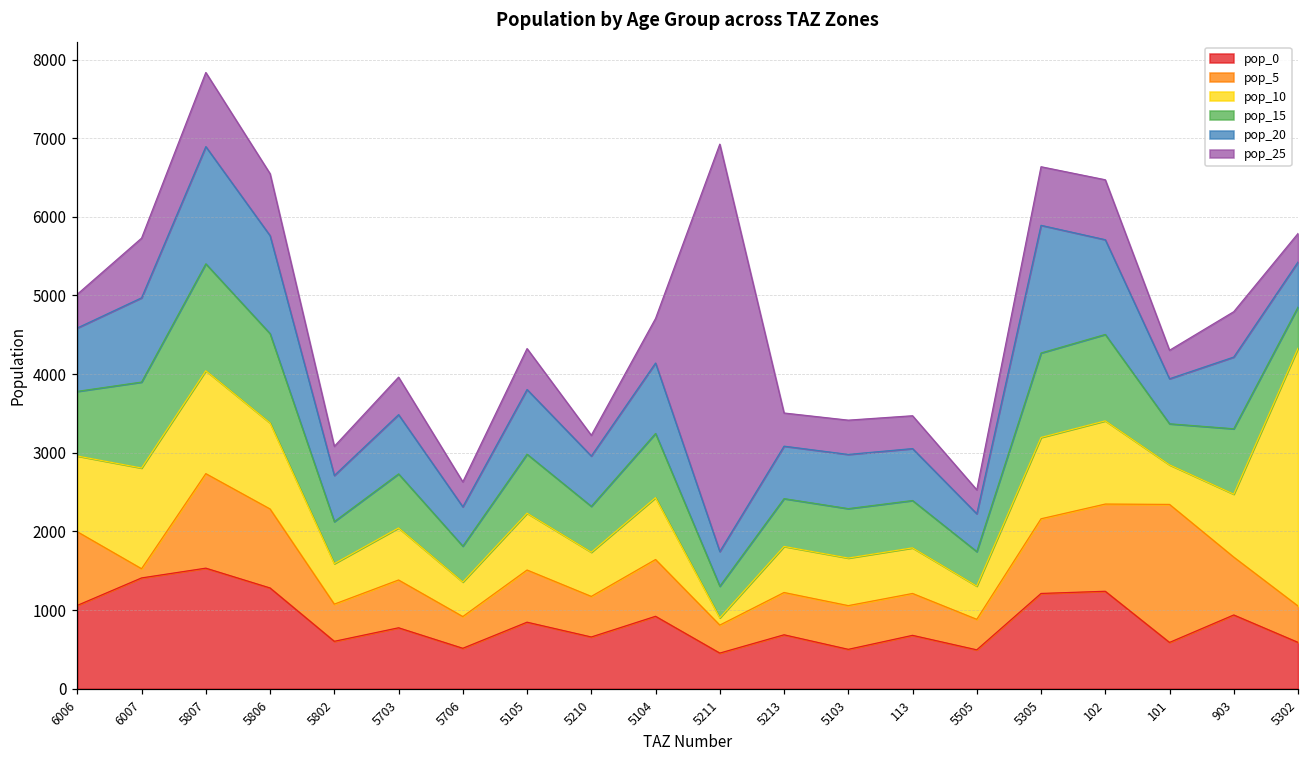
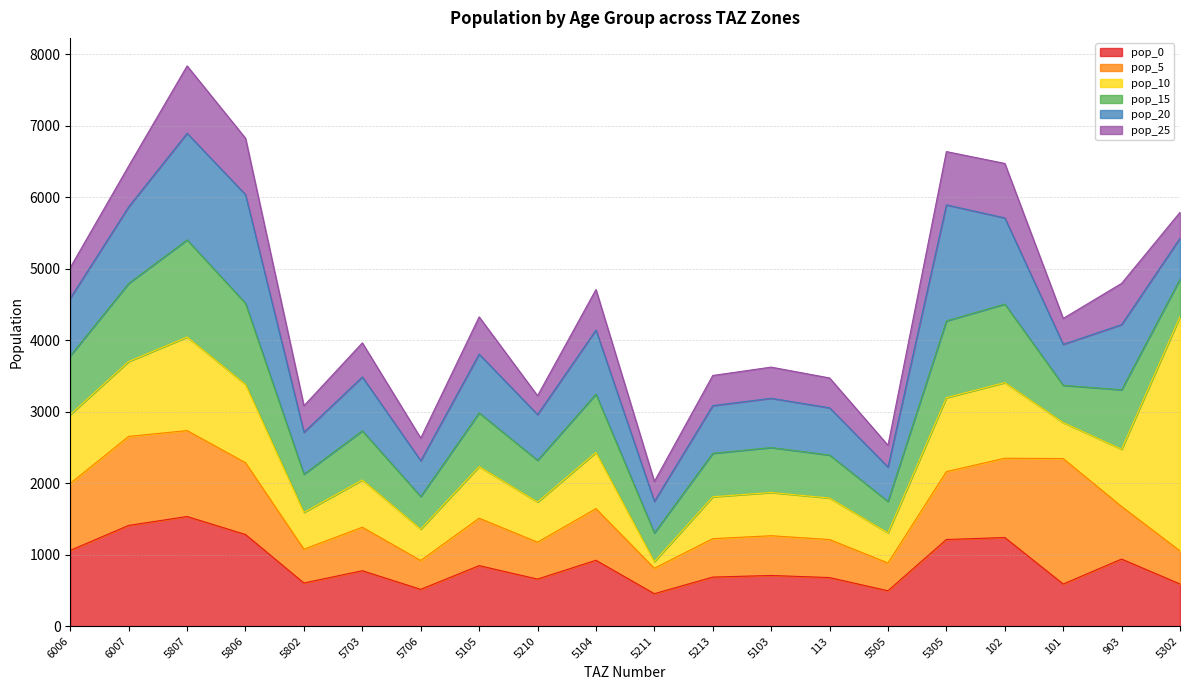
  {
    "pop_0": {
      "6006": 1100,
      "6007": 1400,
      "5807": 1500,
      "5806": 1300,
      "5802": 600,
      "5703": 800,
      "5706": 500,
      "5105": 800,
      "5210": 700,
      "5104": 900,
      "5211": 500,
      "5213": 700,
-     "5103": 500,
+     "5103": 700,
      "113": 700,
      "5505": 500,
      "5305": 1200,
      "102": 1200,
      "101": 600,
      "903": 900,
      "5302": 600
    },
    "pop_5": {
      "6006": 900,
-     "6007": 100,
+     "6007": 1200,
      "5807": 1200,
      "5806": 1000,
      "5802": 500,
      "5703": 600,
      "5706": 400,
      "5105": 700,
      "5210": 500,
      "5104": 700,
      "5211": 400,
      "5213": 500,
      "5103": 600,
      "113": 500,
      "5505": 400,
      "5305": 900,
      "102": 1100,
      "101": 1800,
      "903": 700,
      "5302": 500
    },
    "pop_10": {
      "6006": 1000,
-     "6007": 1300,
+     "6007": 1000,
      "5807": 1300,
      "5806": 1100,
      "5802": 500,
      "5703": 700,
      "5706": 400,
      "5105": 700,
      "5210": 600,
      "5104": 800,
      "5211": 100,
      "5213": 600,
      "5103": 600,
      "113": 600,
      "5505": 400,
      "5305": 1000,
      "102": 1100,
      "101": 500,
      "903": 800,
      "5302": 3300
    },
    "pop_15": {
      "6006": 800,
      "6007": 1100,
      "5807": 1400,
      "5806": 1100,
      "5802": 500,
      "5703": 700,
      "5706": 500,
      "5105": 800,
      "5210": 600,
      "5104": 800,
      "5211": 400,
      "5213": 600,
      "5103": 600,
      "113": 600,
      "5505": 400,
      "5305": 1100,
      "102": 1100,
      "101": 500,
      "903": 800,
      "5302": 500
    },
    "pop_20": {
      "6006": 800,
      "6007": 1100,
      "5807": 1500,
-     "5806": 1200,
+     "5806": 1500,
      "5802": 600,
      "5703": 800,
      "5706": 500,
      "5105": 800,
      "5210": 600,
      "5104": 900,
      "5211": 400,
      "5213": 700,
      "5103": 700,
      "113": 700,
      "5505": 500,
      "5305": 1600,
      "102": 1200,
      "101": 600,
      "903": 900,
      "5302": 600
    },
    "pop_25": {
      "6006": 400,
-     "6007": 800,
+     "6007": 600,
      "5807": 900,
      "5806": 800,
      "5802": 400,
      "5703": 500,
      "5706": 300,
      "5105": 500,
      "5210": 300,
      "5104": 600,
-     "5211": 5200,
+     "5211": 300,
      "5213": 400,
      "5103": 400,
      "113": 400,
      "5505": 300,
      "5305": 700,
      "102": 800,
      "101": 400,
      "903": 600,
      "5302": 400
    }
  }
